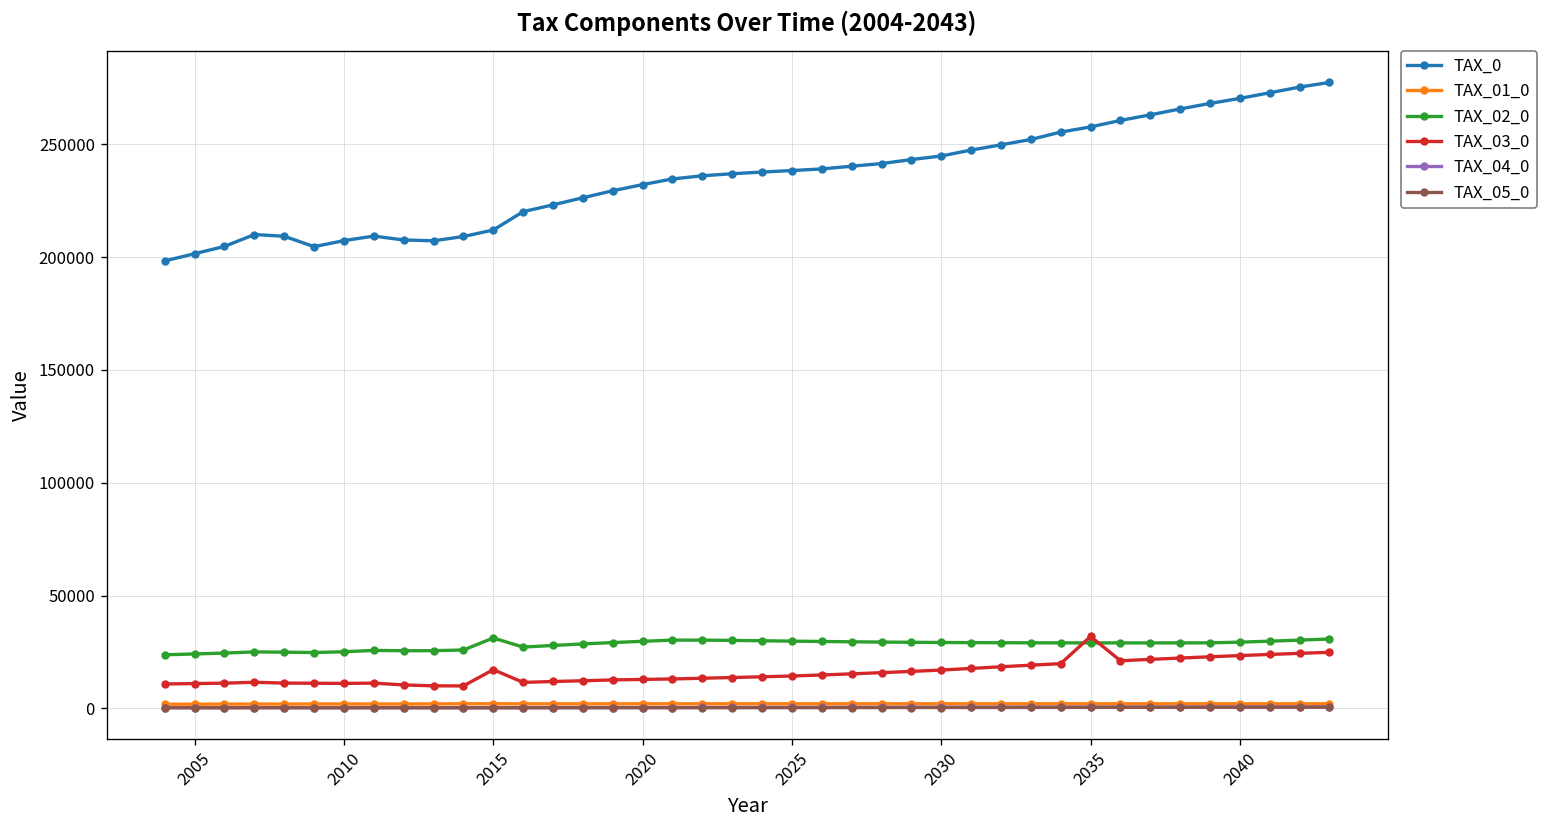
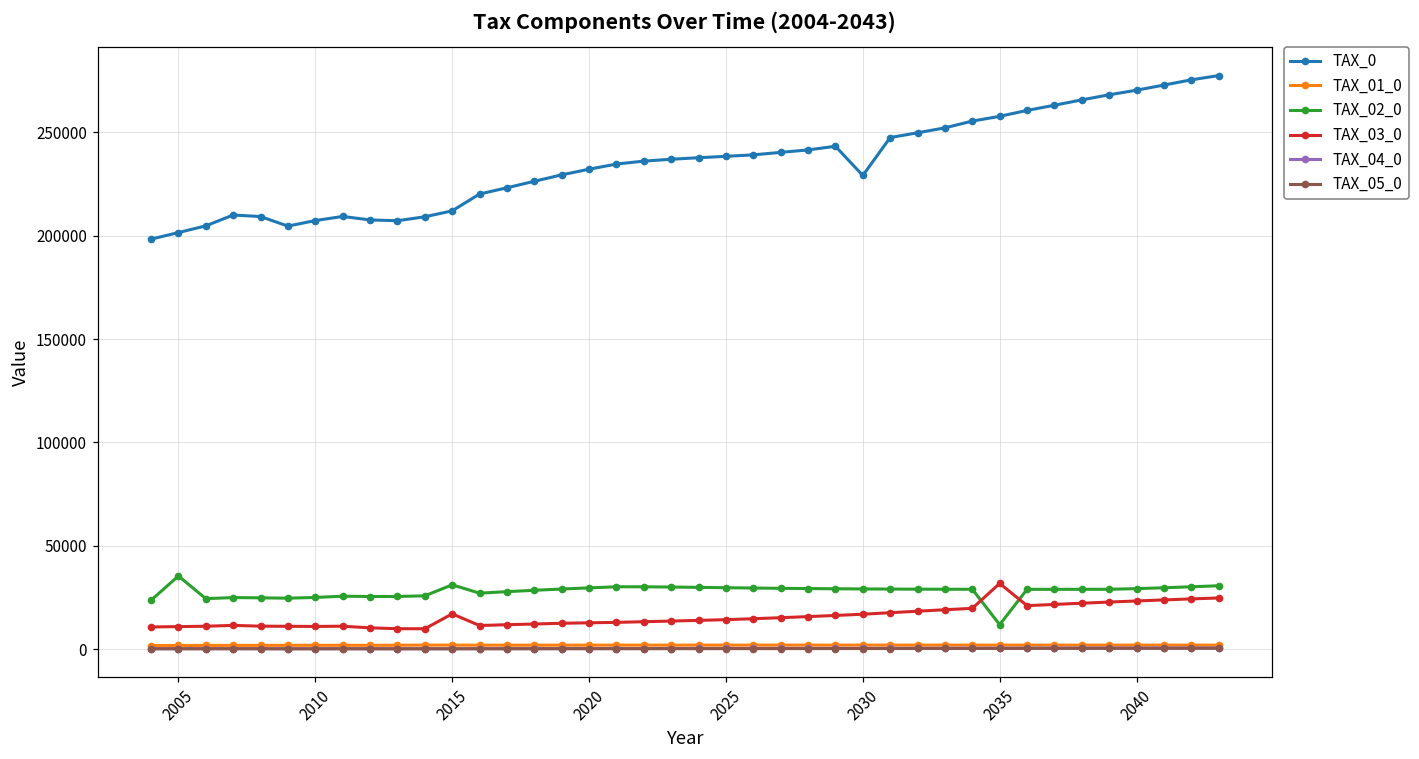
  {
    "TAX_0": {
      "2005": 202000,
      "2010": 207000,
      "2015": 212000,
      "2020": 232000,
      "2025": 238000,
-     "2030": 245000,
+     "2030": 229000,
      "2035": 258000,
      "2040": 270000
    },
    "TAX_01_0": {
      "2005": 2000,
      "2010": 2000,
      "2015": 2000,
      "2020": 2000,
      "2025": 2000,
      "2030": 2000,
      "2035": 2000,
      "2040": 2000
    },
    "TAX_02_0": {
-     "2005": 24000,
+     "2005": 35000,
      "2010": 25000,
      "2015": 31000,
      "2020": 30000,
      "2025": 30000,
      "2030": 29000,
-     "2035": 29000,
+     "2035": 12000,
      "2040": 29000
    },
    "TAX_03_0": {
      "2005": 11000,
      "2010": 11000,
      "2015": 17000,
      "2020": 13000,
      "2025": 14000,
      "2030": 17000,
      "2035": 32000,
      "2040": 23000
    }
  }
